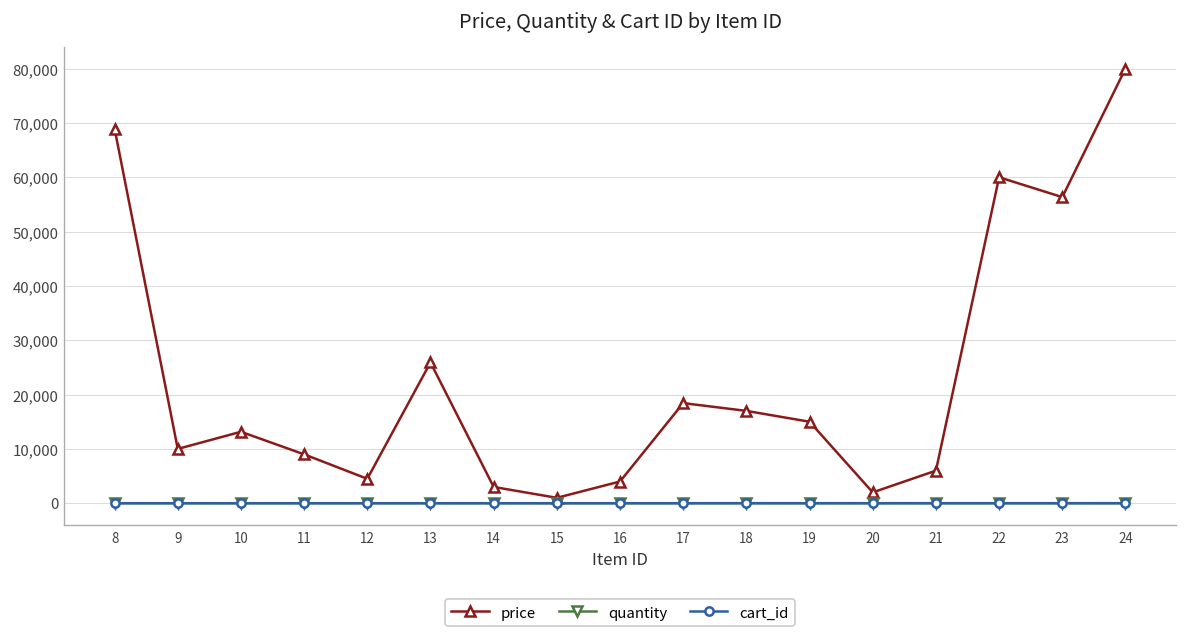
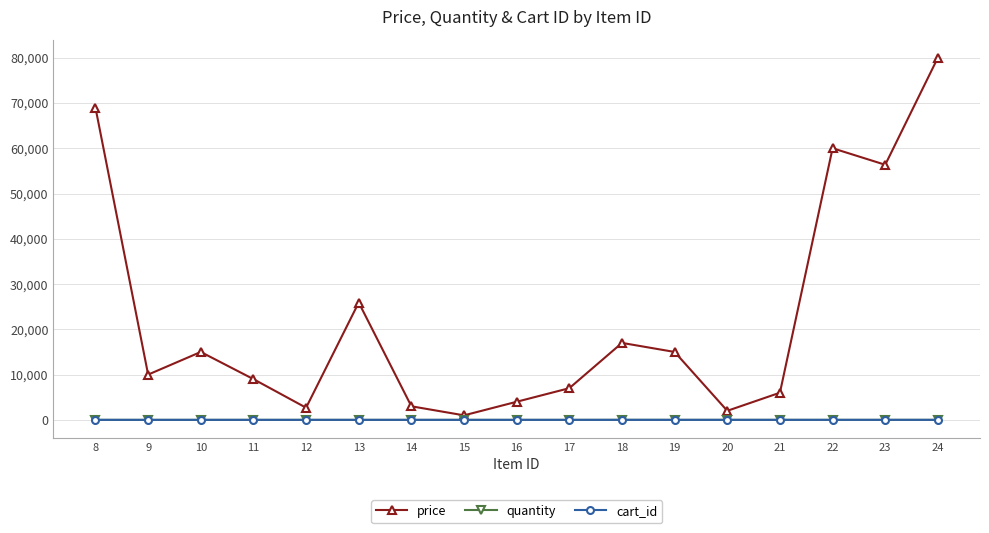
  {
    "price": {
      "8": "69,000",
      "9": "10,000",
-     "10": "13,000",
+     "10": "15,000",
      "11": "9,000",
-     "12": "5,000",
+     "12": "3,000",
      "13": "26,000",
      "14": "3,000",
      "15": "1,000",
      "16": "4,000",
-     "17": "18,000",
+     "17": "7,000",
      "18": "17,000",
      "19": "15,000",
      "20": "2,000",
      "21": "6,000",
      "22": "60,000",
      "23": "56,000",
      "24": "80,000"
    },
    "cart_id": {
      "8": "0",
      "9": "0",
      "10": "0",
      "11": "0",
      "12": "0",
      "13": "0",
      "14": "0",
      "15": "0",
      "16": "0",
      "17": "0",
      "18": "0",
      "19": "0",
      "20": "0",
      "21": "0",
      "22": "0",
      "23": "0",
      "24": "0"
    }
  }
